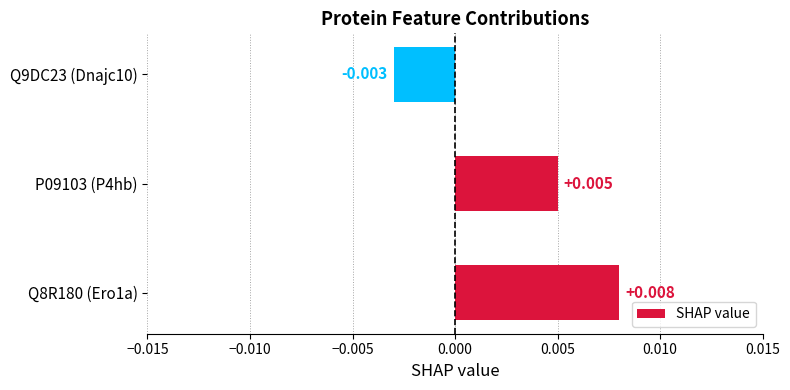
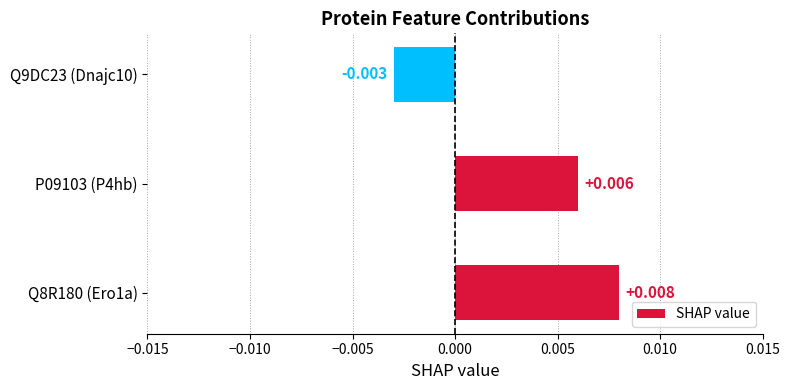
  {
    "Q9DC23 (Dnajc10)": "-0.003",
-   "P09103 (P4hb)": "+0.005",
+   "P09103 (P4hb)": "+0.006",
    "Q8R180 (Ero1a)": "+0.008"
  }
